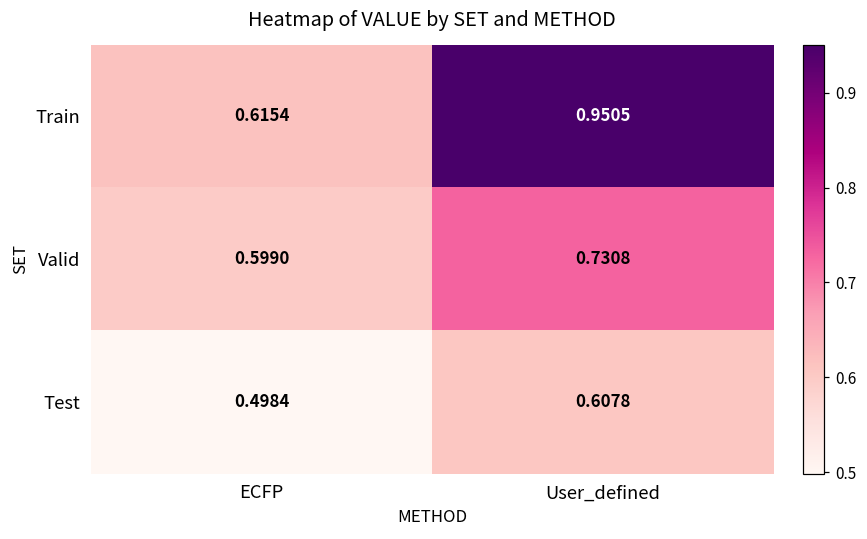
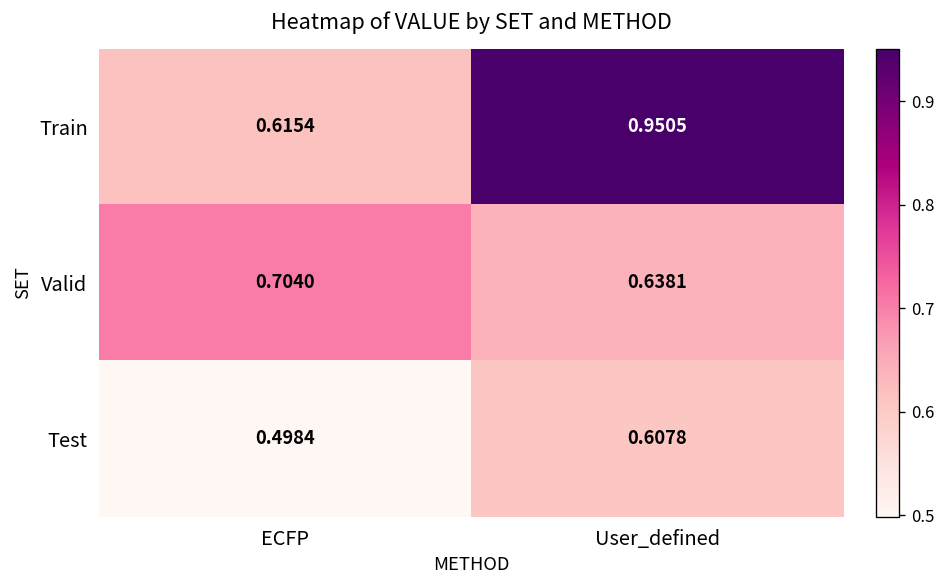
  {
    "Train": {
      "ECFP": 0.6154,
      "User_defined": 0.9505
    },
    "Valid": {
-     "ECFP": 0.5990,
-     "User_defined": 0.7308
+     "ECFP": 0.7040,
+     "User_defined": 0.6381
    },
    "Test": {
      "ECFP": 0.4984,
      "User_defined": 0.6078
    }
  }
